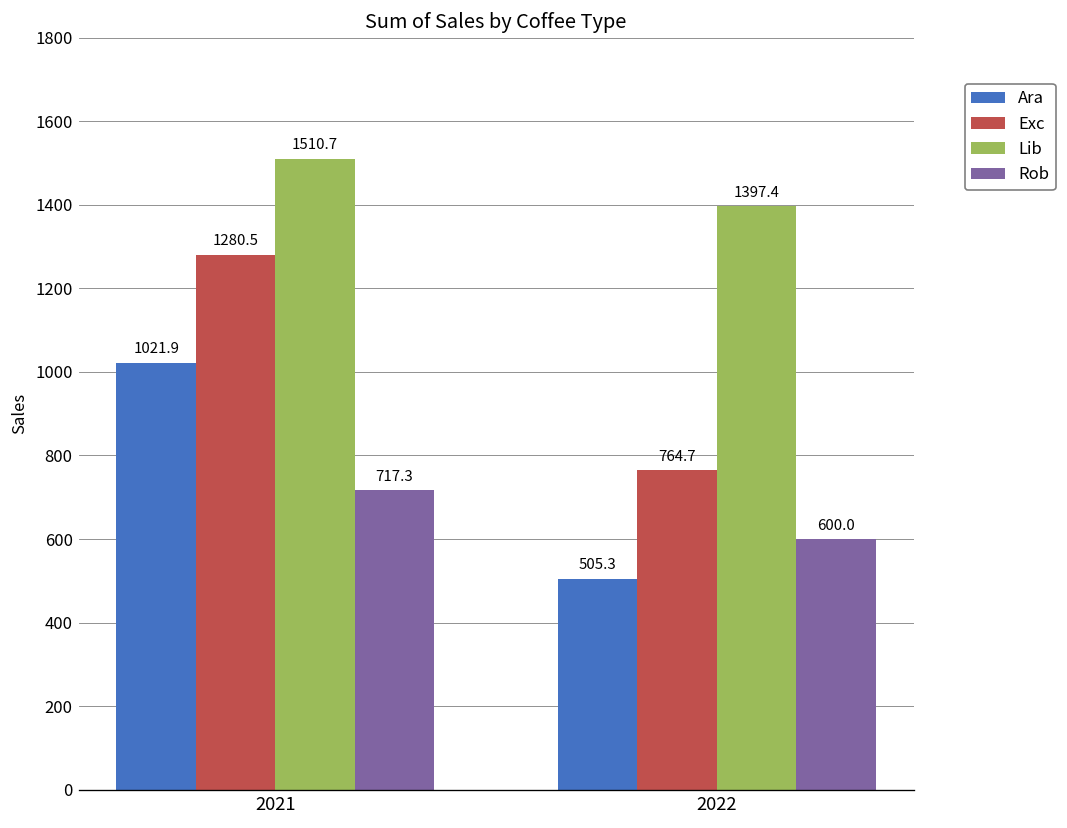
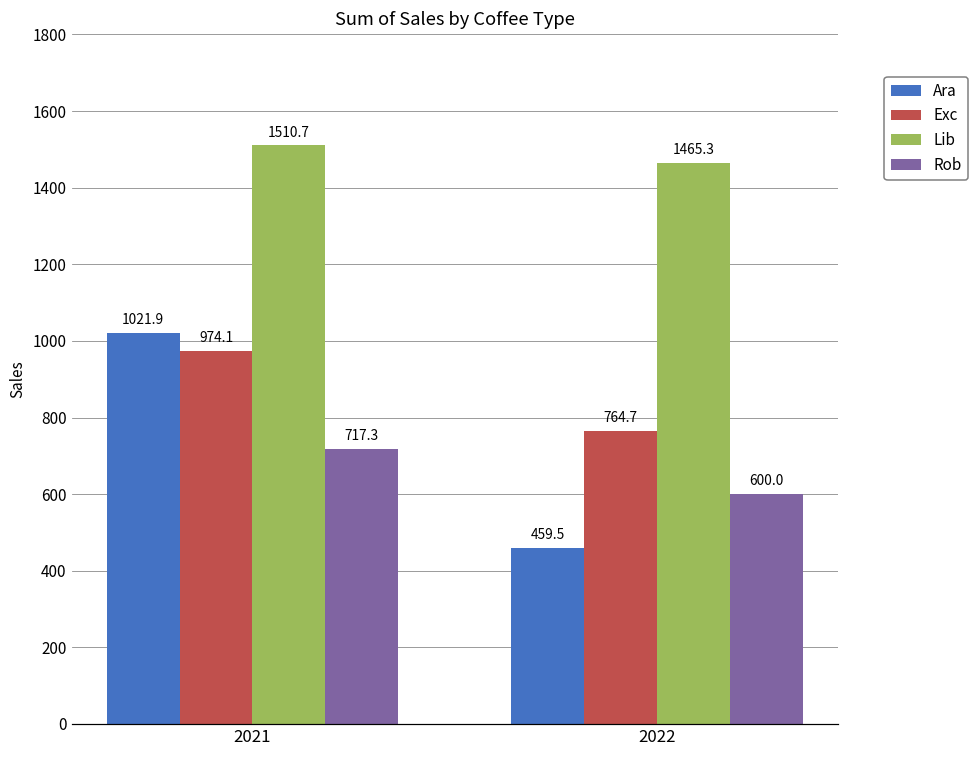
  {
    "Ara": {
      "2021": 1021.9,
-     "2022": 505.3
+     "2022": 459.5
    },
    "Exc": {
-     "2021": 1280.5,
+     "2021": 974.1,
      "2022": 764.7
    },
    "Lib": {
      "2021": 1510.7,
-     "2022": 1397.4
+     "2022": 1465.3
    },
    "Rob": {
      "2021": 717.3,
      "2022": 600.0
    }
  }
